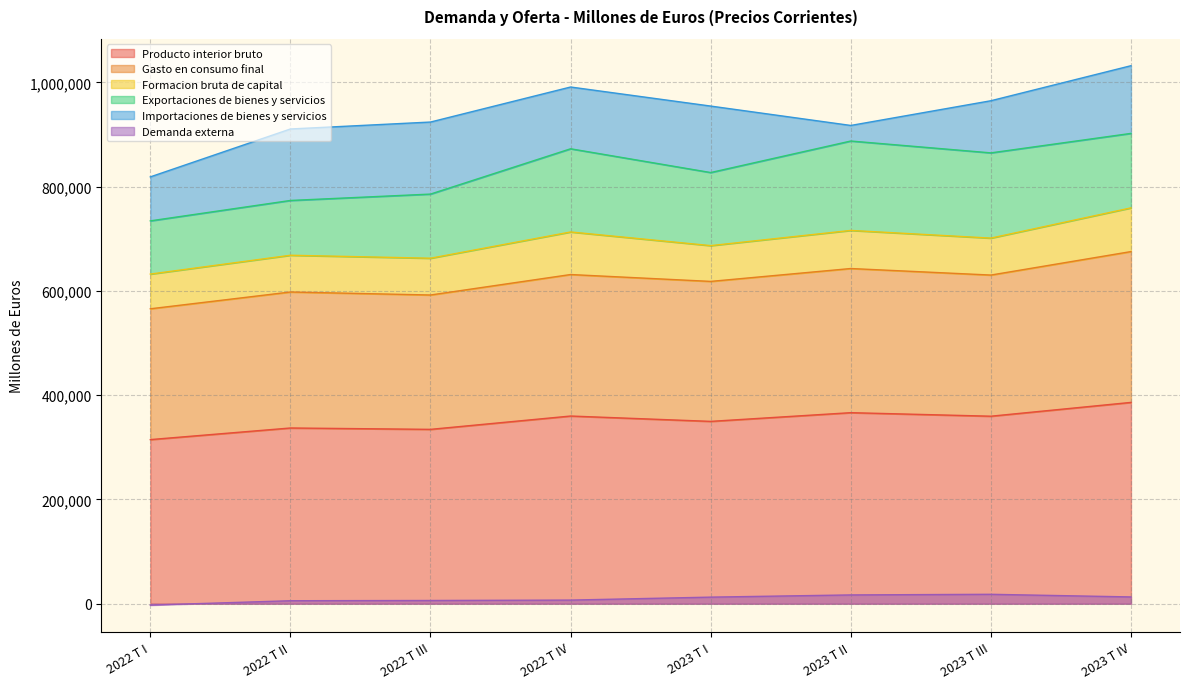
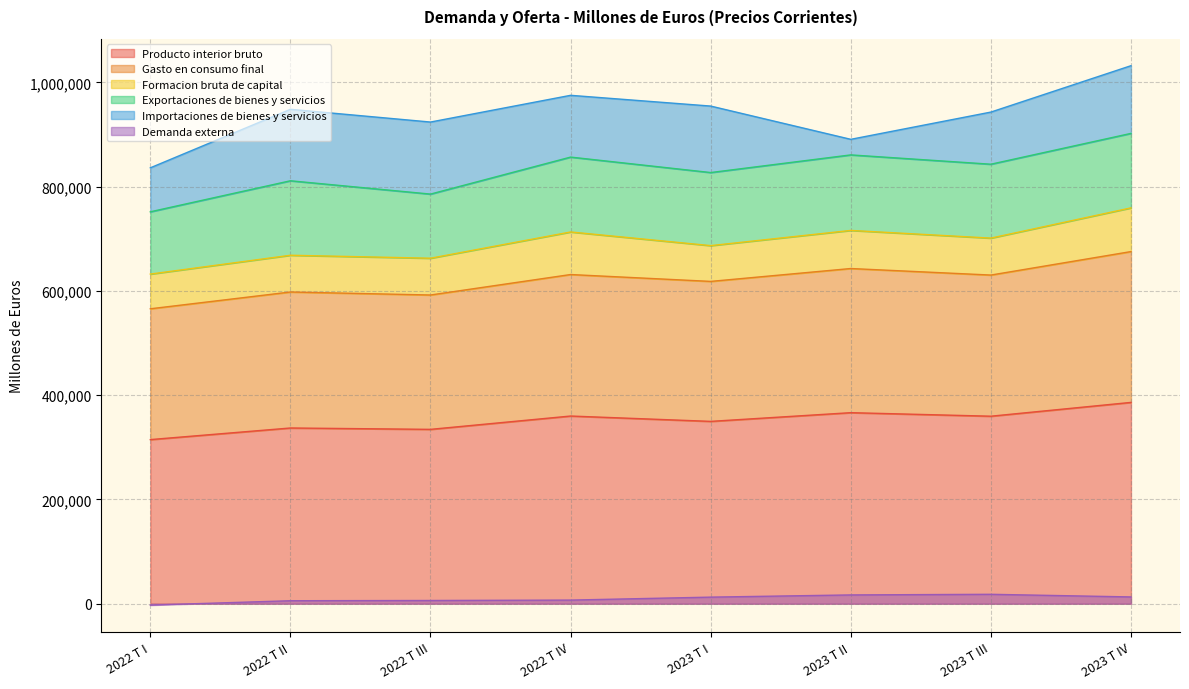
  {
    "Exportaciones de bienes y servicios": {
-     "2022 T I": "100,000",
-     "2022 T II": "110,000",
+     "2022 T I": "120,000",
+     "2022 T II": "140,000",
      "2022 T III": "120,000",
-     "2022 T IV": "160,000",
+     "2022 T IV": "140,000",
      "2023 T I": "140,000",
-     "2023 T II": "170,000",
-     "2023 T III": "160,000",
+     "2023 T II": "140,000",
+     "2023 T III": "140,000",
      "2023 T IV": "140,000"
    },
    "Importaciones de bienes y servicios": {
      "2022 T I": "80,000",
      "2022 T III": "140,000",
      "2022 T IV": "120,000",
      "2023 T I": "130,000",
      "2023 T II": "30,000",
      "2023 T III": "100,000",
      "2023 T IV": "130,000"
    }
  }
